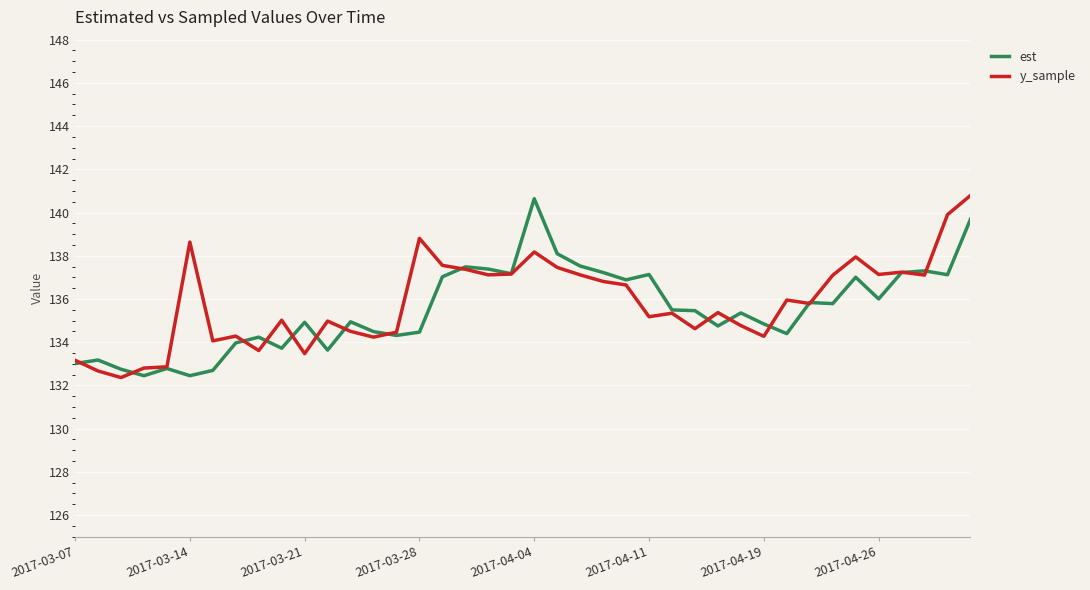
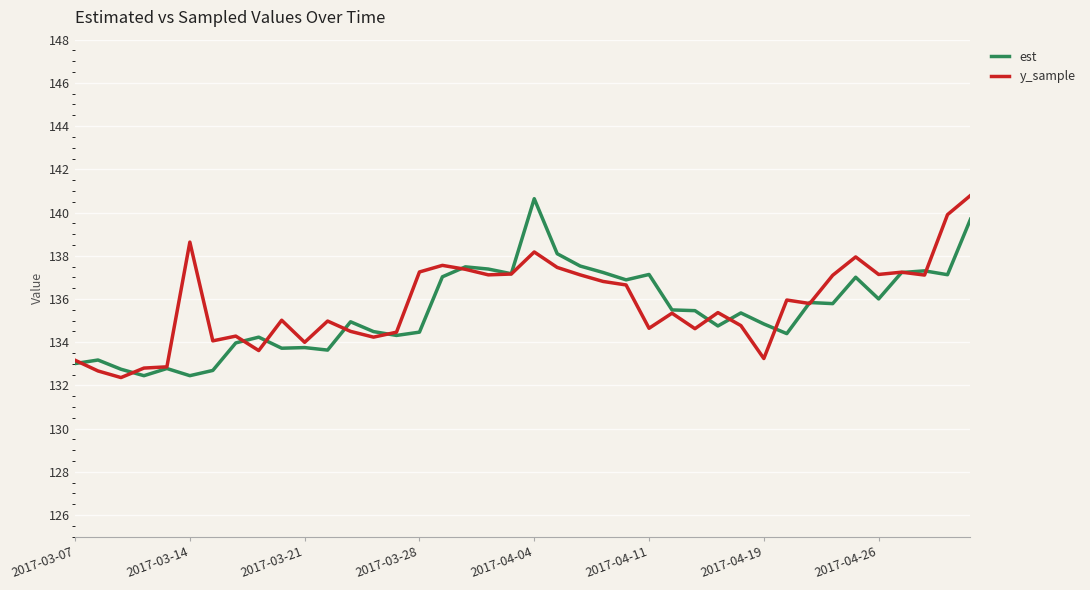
  {
    "est": {
      "2017-03-07": 133.0,
      "2017-03-14": 132.4,
-     "2017-03-21": 134.9,
+     "2017-03-21": 133.8,
      "2017-03-28": 134.5,
      "2017-04-04": 140.6,
      "2017-04-11": 137.1,
      "2017-04-19": 134.8,
      "2017-04-26": 136.0
    },
    "y_sample": {
      "2017-03-07": 133.2,
      "2017-03-14": 138.6,
-     "2017-03-21": 133.5,
-     "2017-03-28": 138.8,
+     "2017-03-21": 134.0,
+     "2017-03-28": 137.2,
      "2017-04-04": 138.2,
-     "2017-04-11": 135.2,
-     "2017-04-19": 134.3,
+     "2017-04-11": 134.6,
+     "2017-04-19": 133.2,
      "2017-04-26": 137.1
    }
  }
